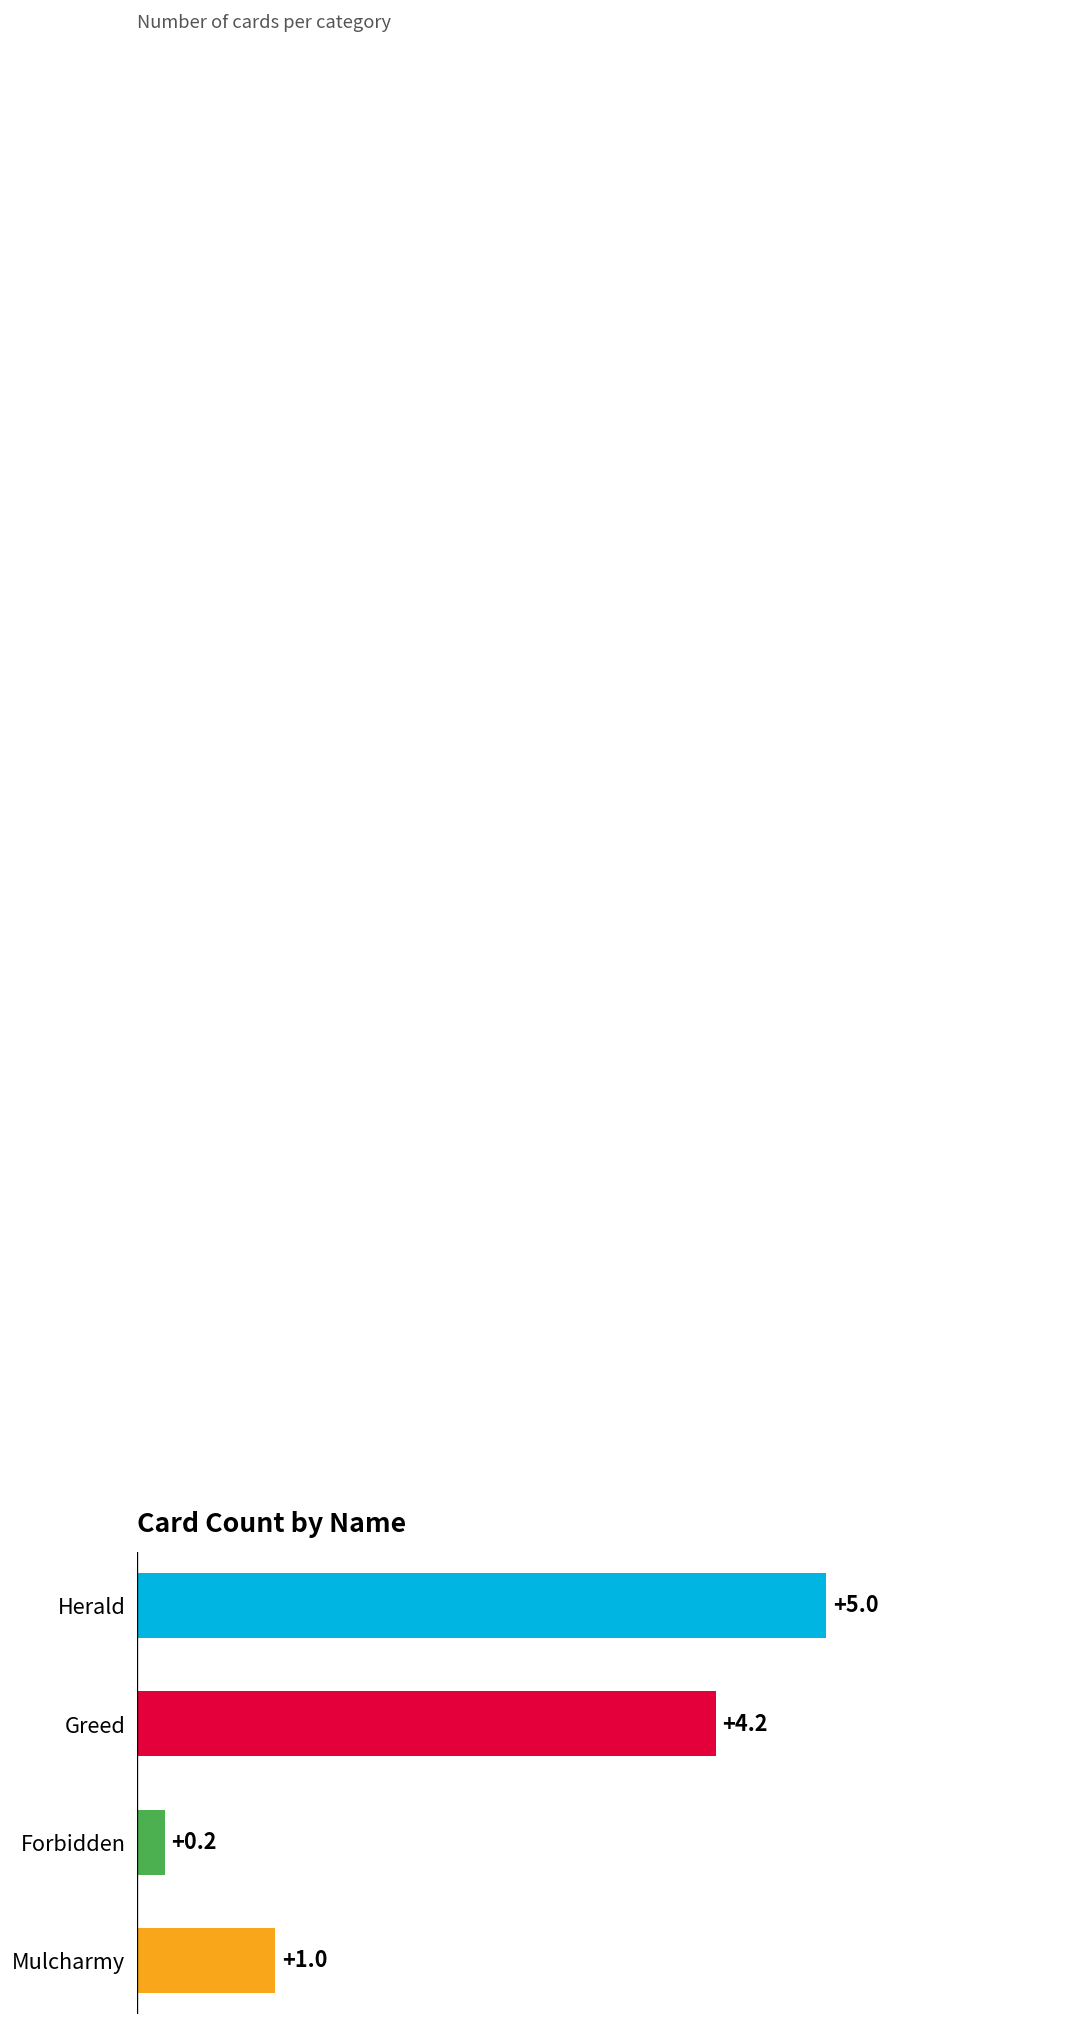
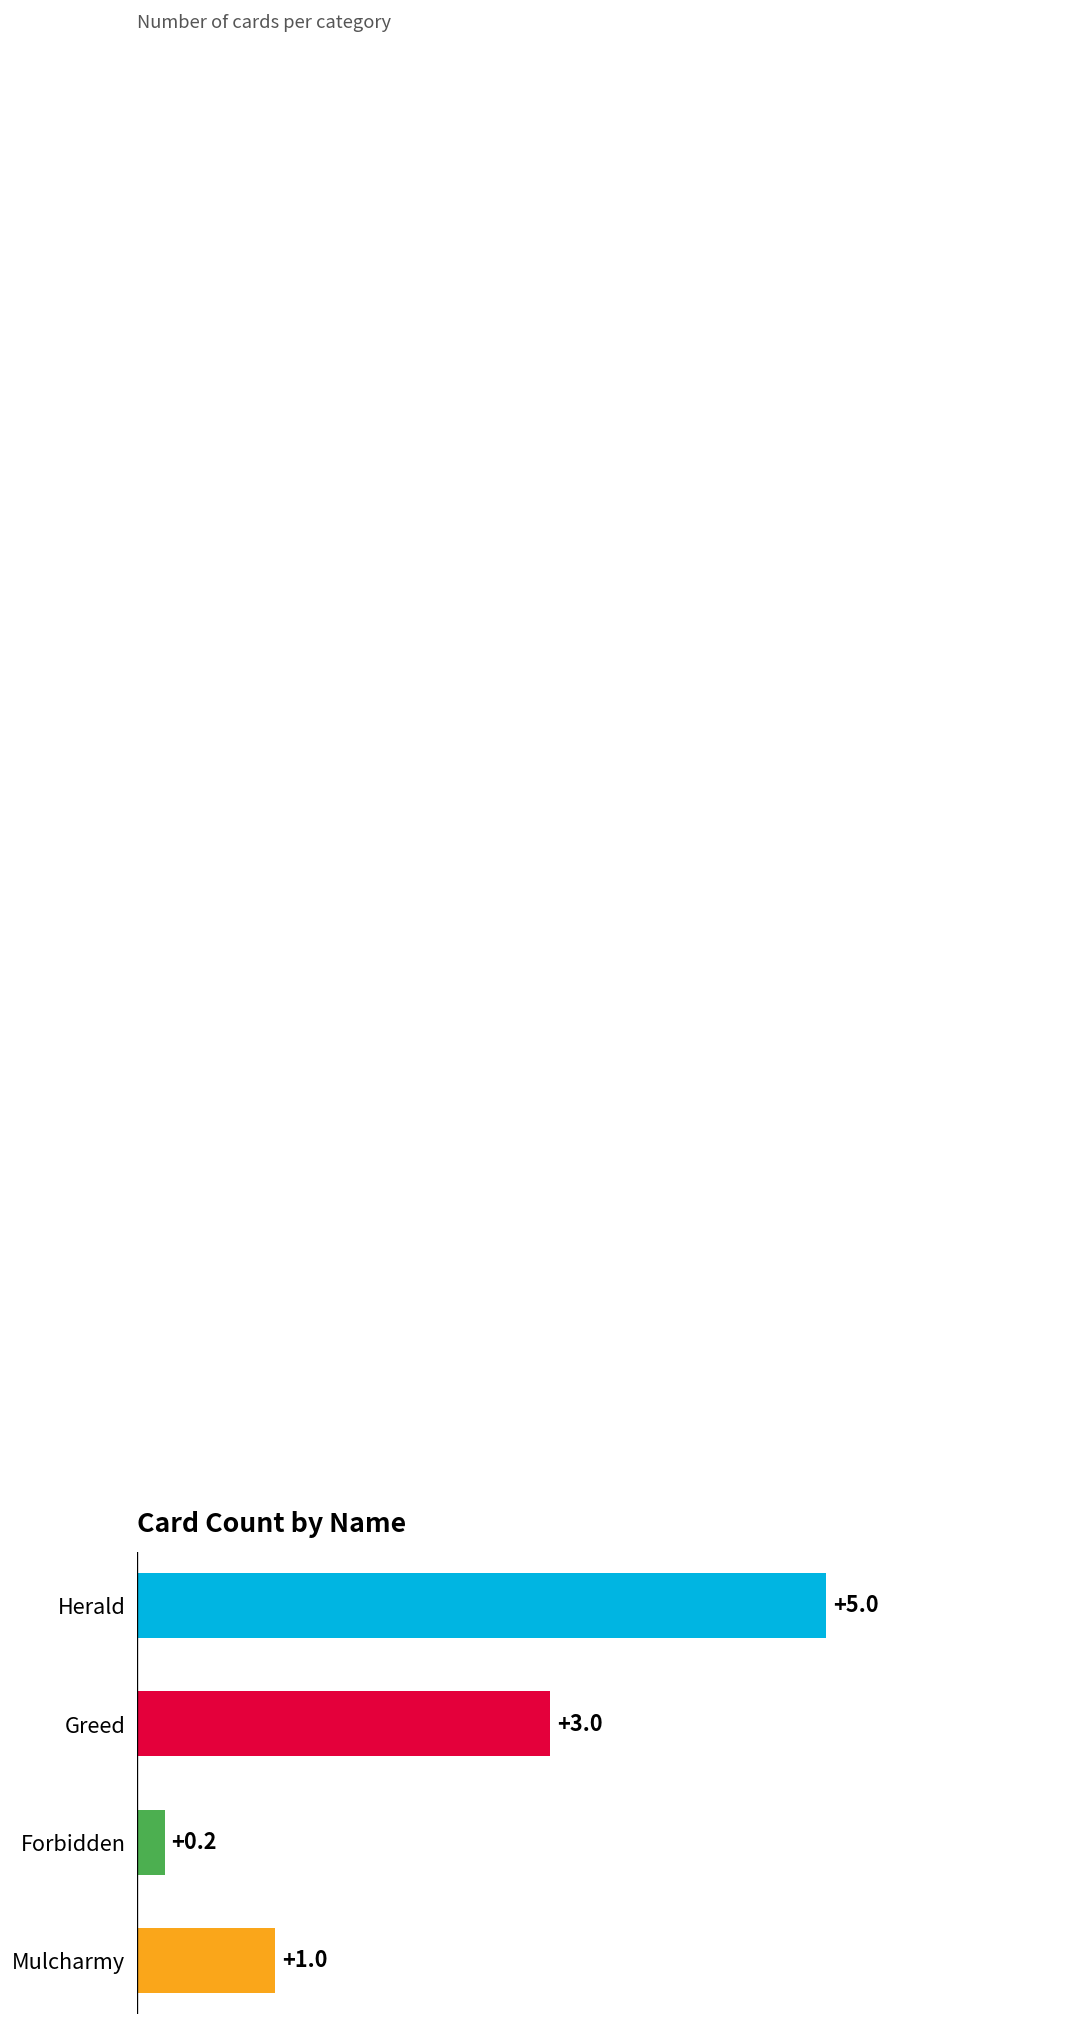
  {
    "Herald": "+5.0",
-   "Greed": "+4.2",
+   "Greed": "+3.0",
    "Forbidden": "+0.2",
    "Mulcharmy": "+1.0"
  }
